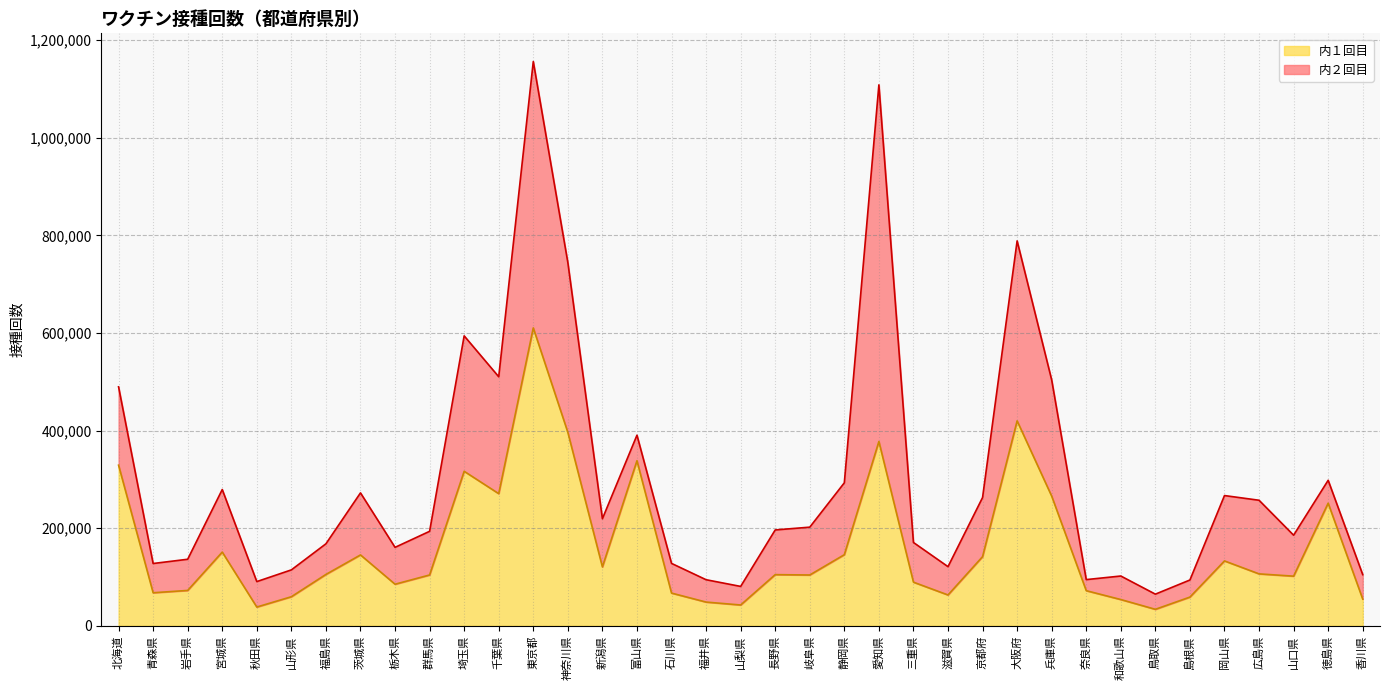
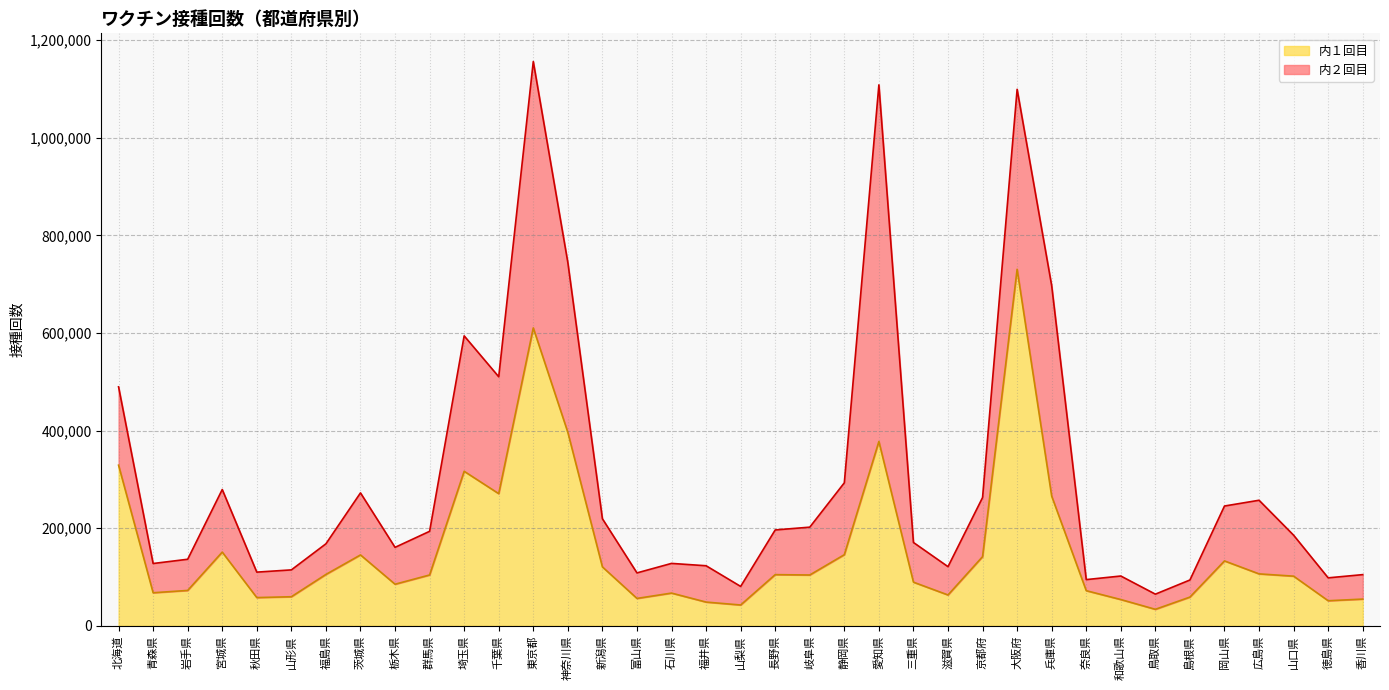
  {
    "内１回目": {
      "北海道": "330,000",
      "青森県": "70,000",
      "岩手県": "70,000",
      "宮城県": "150,000",
-     "秋田県": "40,000",
+     "秋田県": "60,000",
      "山形県": "60,000",
      "福島県": "110,000",
      "茨城県": "150,000",
      "栃木県": "90,000",
      "群馬県": "100,000",
      "埼玉県": "320,000",
      "千葉県": "270,000",
      "東京都": "610,000",
      "神奈川県": "400,000",
      "新潟県": "120,000",
-     "富山県": "340,000",
+     "富山県": "60,000",
      "石川県": "70,000",
      "福井県": "50,000",
      "山梨県": "40,000",
      "長野県": "100,000",
      "岐阜県": "100,000",
      "静岡県": "150,000",
      "愛知県": "380,000",
      "三重県": "90,000",
      "滋賀県": "60,000",
      "京都府": "140,000",
-     "大阪府": "420,000",
+     "大阪府": "730,000",
      "兵庫県": "270,000",
      "奈良県": "70,000",
      "和歌山県": "50,000",
      "鳥取県": "30,000",
      "島根県": "60,000",
      "岡山県": "130,000",
      "広島県": "110,000",
      "山口県": "100,000",
-     "徳島県": "250,000",
+     "徳島県": "50,000",
      "香川県": "50,000"
    },
    "内２回目": {
      "北海道": "160,000",
      "青森県": "60,000",
      "岩手県": "60,000",
      "宮城県": "130,000",
      "秋田県": "50,000",
      "山形県": "60,000",
      "福島県": "60,000",
      "茨城県": "130,000",
      "栃木県": "80,000",
      "群馬県": "90,000",
      "埼玉県": "280,000",
      "千葉県": "240,000",
      "東京都": "550,000",
      "神奈川県": "350,000",
      "新潟県": "100,000",
      "富山県": "50,000",
      "石川県": "60,000",
-     "福井県": "50,000",
+     "福井県": "70,000",
      "山梨県": "40,000",
      "長野県": "90,000",
      "岐阜県": "100,000",
      "静岡県": "150,000",
      "愛知県": "730,000",
      "三重県": "80,000",
      "滋賀県": "60,000",
      "京都府": "120,000",
      "大阪府": "370,000",
-     "兵庫県": "240,000",
+     "兵庫県": "430,000",
      "奈良県": "20,000",
      "和歌山県": "50,000",
      "鳥取県": "30,000",
      "島根県": "40,000",
-     "岡山県": "130,000",
+     "岡山県": "110,000",
      "広島県": "150,000",
      "山口県": "80,000",
      "徳島県": "50,000",
      "香川県": "50,000"
    }
  }
